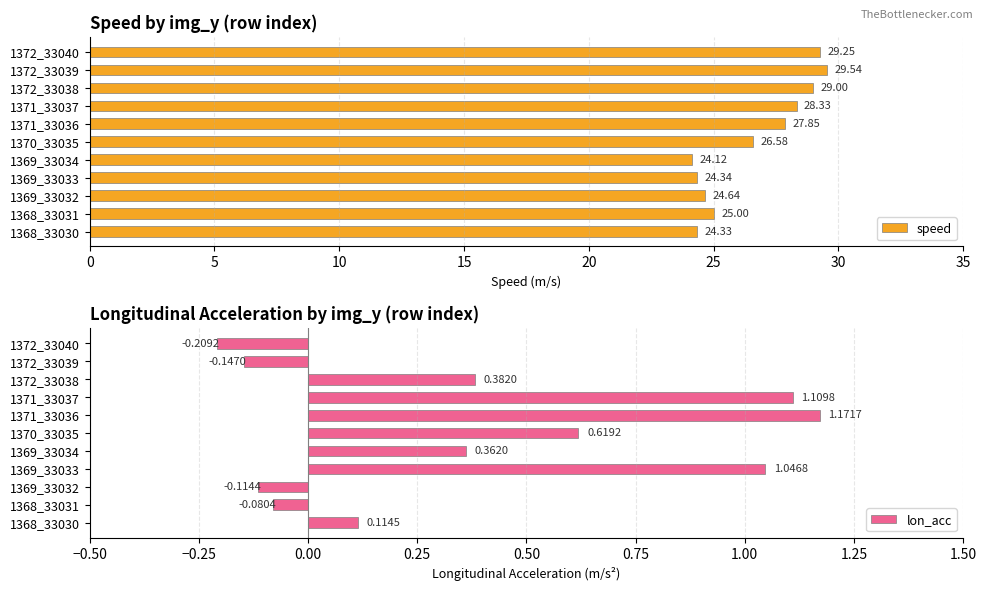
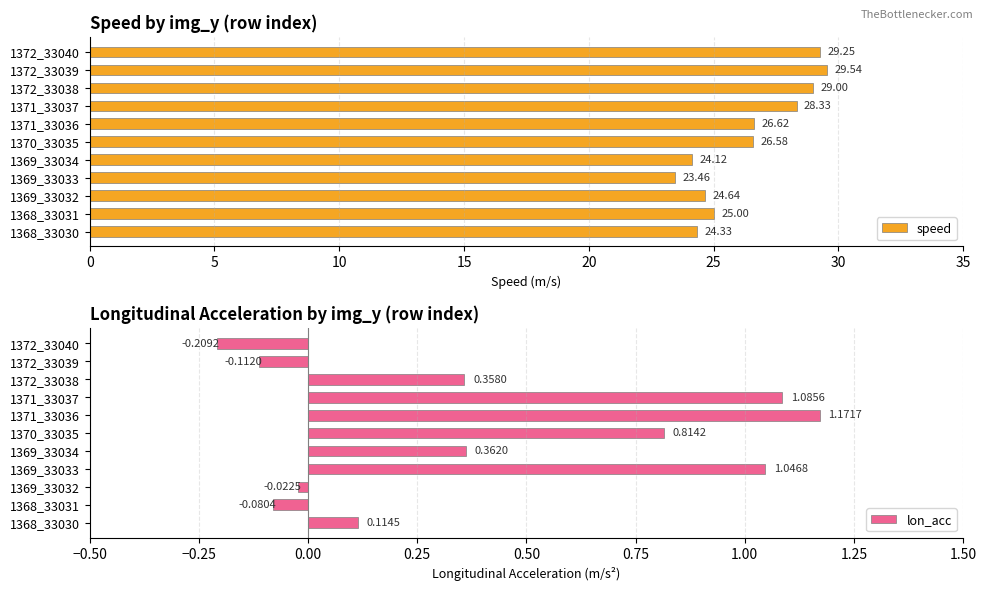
  {
    "Speed by img_y (row index)": {
      "1372_33040": 29.25,
      "1372_33039": 29.54,
      "1372_33038": 29.00,
      "1371_33037": 28.33,
-     "1371_33036": 27.85,
+     "1371_33036": 26.62,
      "1370_33035": 26.58,
      "1369_33034": 24.12,
-     "1369_33033": 24.34,
+     "1369_33033": 23.46,
      "1369_33032": 24.64,
      "1368_33031": 25.00,
      "1368_33030": 24.33
    },
    "Longitudinal Acceleration by img_y (row index)": {
      "1372_33040": -0.2092,
-     "1372_33039": -0.1470,
-     "1372_33038": 0.3820,
-     "1371_33037": 1.1098,
+     "1372_33039": -0.1120,
+     "1372_33038": 0.3580,
+     "1371_33037": 1.0856,
      "1371_33036": 1.1717,
-     "1370_33035": 0.6192,
+     "1370_33035": 0.8142,
      "1369_33034": 0.3620,
      "1369_33033": 1.0468,
-     "1369_33032": -0.1144,
+     "1369_33032": -0.0225,
      "1368_33031": -0.0804,
      "1368_33030": 0.1145
    }
  }
